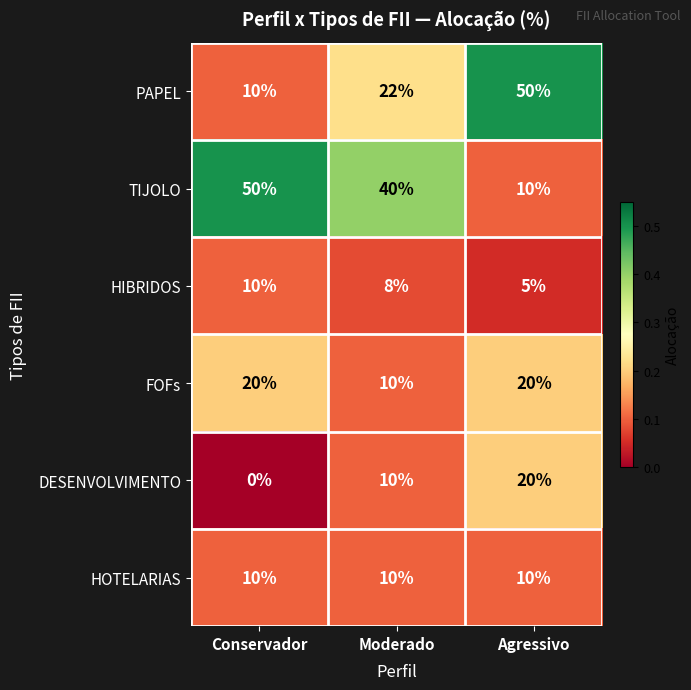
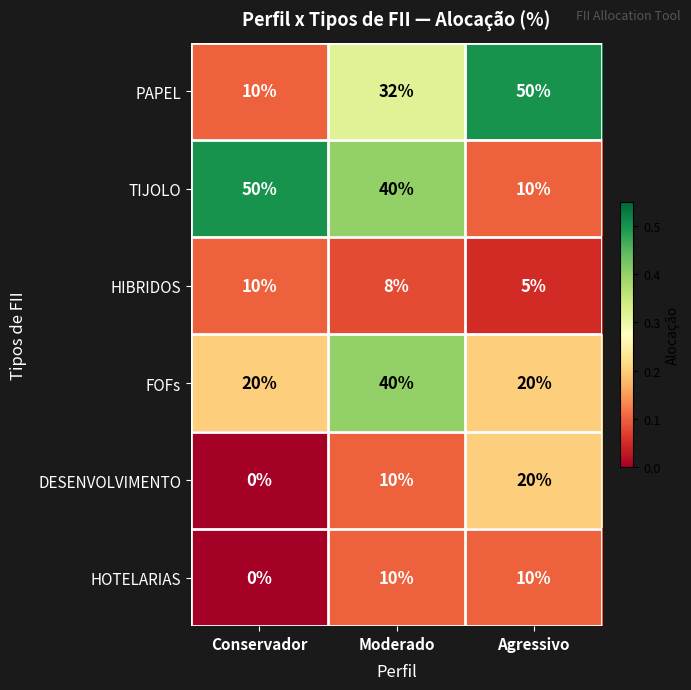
  {
    "PAPEL": {
      "Conservador": "10%",
-     "Moderado": "22%",
+     "Moderado": "32%",
      "Agressivo": "50%"
    },
    "TIJOLO": {
      "Conservador": "50%",
      "Moderado": "40%",
      "Agressivo": "10%"
    },
    "HIBRIDOS": {
      "Conservador": "10%",
      "Moderado": "8%",
      "Agressivo": "5%"
    },
    "FOFs": {
      "Conservador": "20%",
-     "Moderado": "10%",
+     "Moderado": "40%",
      "Agressivo": "20%"
    },
    "DESENVOLVIMENTO": {
      "Conservador": "0%",
      "Moderado": "10%",
      "Agressivo": "20%"
    },
    "HOTELARIAS": {
-     "Conservador": "10%",
+     "Conservador": "0%",
      "Moderado": "10%",
      "Agressivo": "10%"
    }
  }
